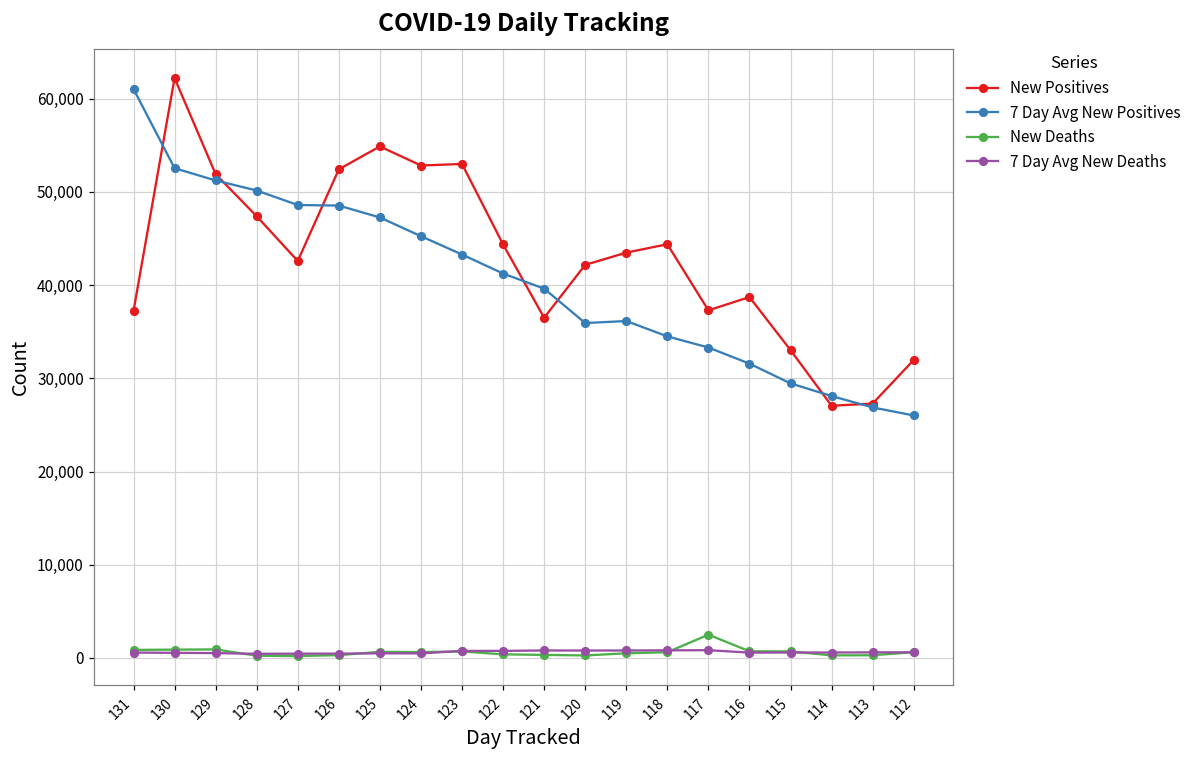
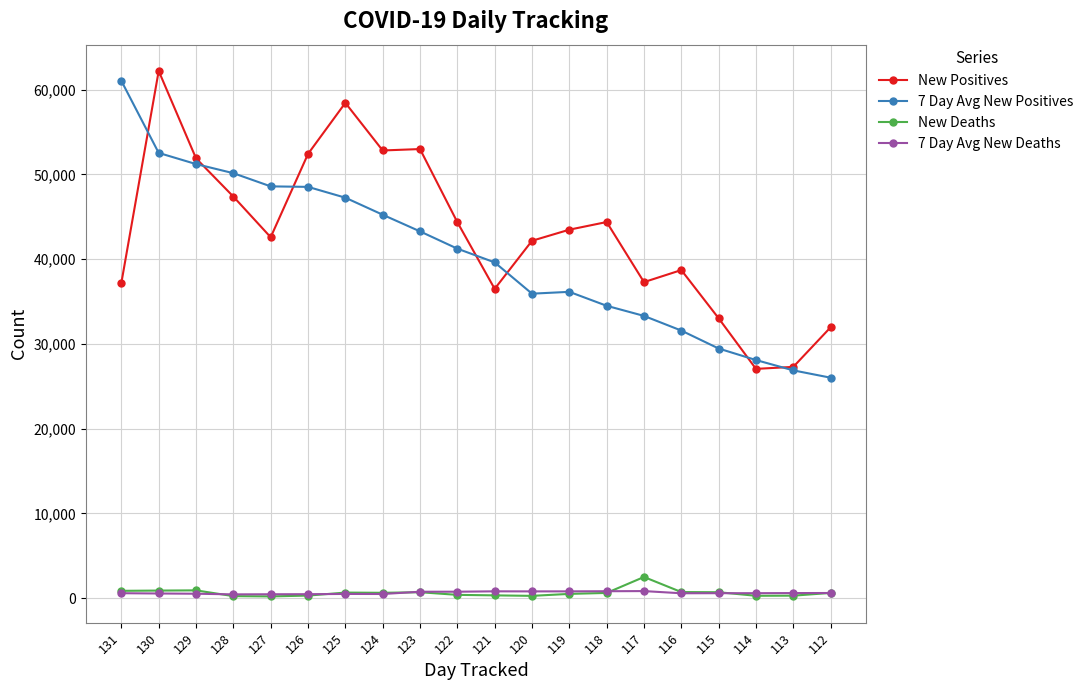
  {
    "New Positives": {
      "131": "37,000",
      "130": "62,000",
      "129": "52,000",
      "128": "47,000",
      "127": "43,000",
      "126": "52,000",
-     "125": "55,000",
+     "125": "58,000",
      "124": "53,000",
      "123": "53,000",
      "122": "44,000",
      "121": "36,000",
      "120": "42,000",
      "119": "43,000",
      "118": "44,000",
      "117": "37,000",
      "116": "39,000",
      "115": "33,000",
      "114": "27,000",
      "113": "27,000",
      "112": "32,000"
    },
    "7 Day Avg New Positives": {
      "131": "61,000",
      "130": "53,000",
      "129": "51,000",
      "128": "50,000",
      "127": "49,000",
      "126": "49,000",
      "125": "47,000",
      "124": "45,000",
      "123": "43,000",
      "122": "41,000",
      "121": "40,000",
      "120": "36,000",
      "119": "36,000",
      "118": "34,000",
      "117": "33,000",
      "116": "32,000",
      "115": "29,000",
      "114": "28,000",
      "113": "27,000",
      "112": "26,000"
    },
    "New Deaths": {
      "130": "1,000",
      "129": "1,000",
      "122": "0",
      "121": "0",
      "120": "0",
      "117": "3,000",
      "114": "0",
      "113": "0"
    },
    "7 Day Avg New Deaths": {
      "130": "1,000",
      "129": "1,000",
      "122": "1,000",
      "121": "1,000",
      "120": "1,000",
      "117": "1,000",
      "114": "1,000",
      "113": "1,000"
    }
  }
